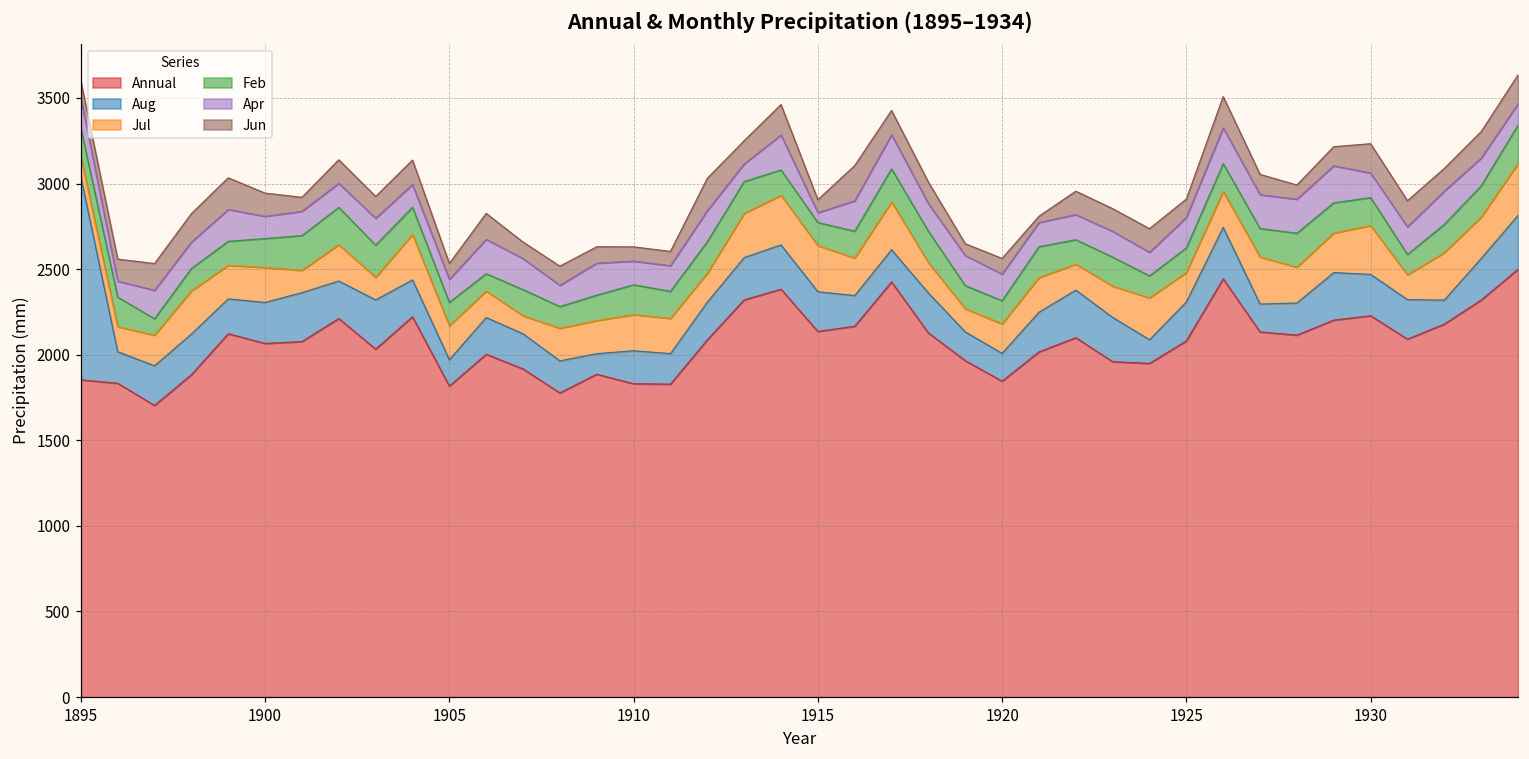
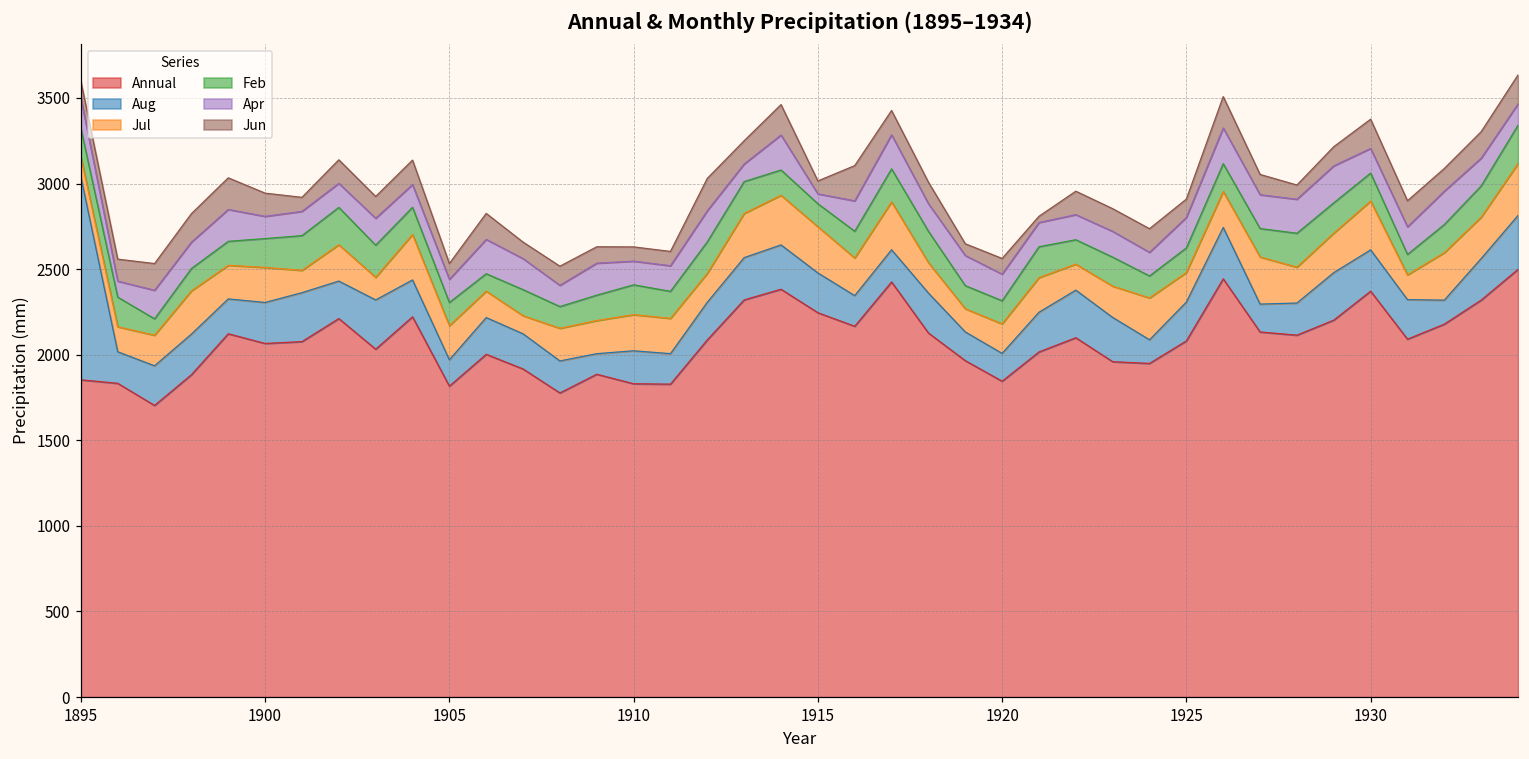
  {
    "Annual": {
      "1895": 1850,
      "1900": 2070,
      "1905": 1820,
      "1910": 1830,
-     "1915": 2140,
+     "1915": 2250,
      "1920": 1850,
      "1925": 2080,
-     "1930": 2230
+     "1930": 2370
    },
    "Aug": {
      "1895": 1190,
      "1900": 240,
      "1905": 150,
      "1910": 190,
      "1915": 230,
      "1920": 160,
      "1925": 230,
      "1930": 240
    },
    "Jul": {
      "1895": 120,
      "1900": 200,
      "1905": 200,
      "1910": 210,
      "1915": 270,
      "1920": 170,
      "1925": 170,
      "1930": 290
    },
    "Feb": {
      "1895": 170,
      "1900": 170,
      "1905": 140,
      "1910": 170,
      "1915": 130,
      "1920": 140,
      "1925": 140,
      "1930": 160
    },
    "Apr": {
      "1895": 180,
      "1900": 130,
      "1905": 140,
      "1910": 140,
      "1915": 60,
      "1920": 160,
      "1925": 180,
      "1930": 140
    },
    "Jun": {
      "1895": 100,
      "1900": 140,
      "1905": 90,
      "1910": 80,
      "1915": 80,
      "1920": 90,
      "1925": 110,
      "1930": 170
    }
  }
